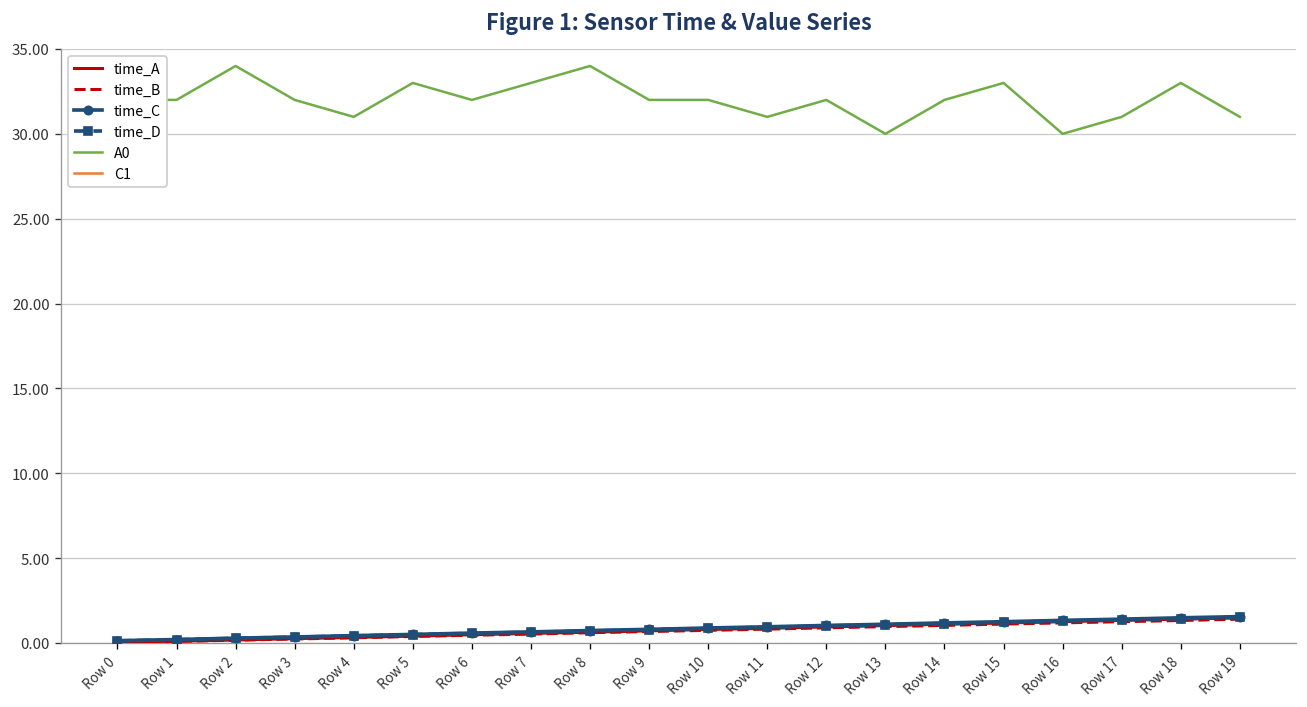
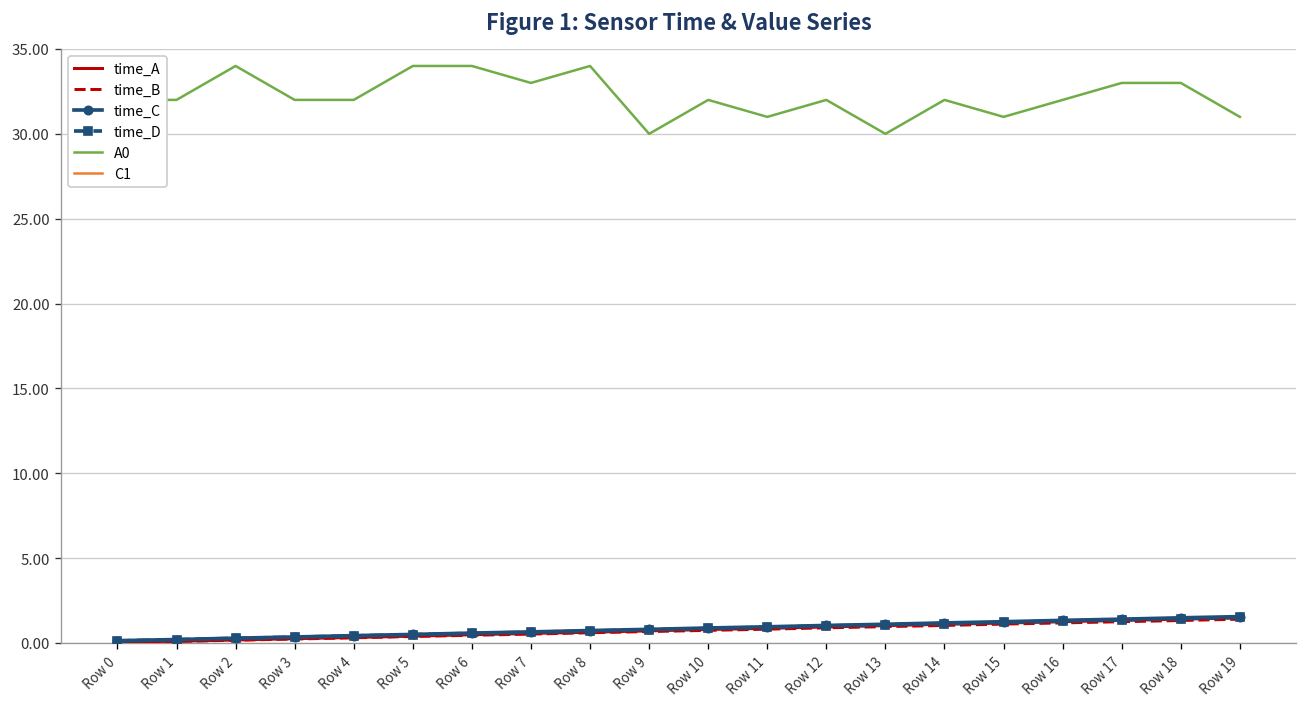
  {
    "A0": {
      "Row 1": 32,
      "Row 2": 34,
      "Row 3": 32,
-     "Row 4": 31,
-     "Row 5": 33,
-     "Row 6": 32,
+     "Row 4": 32,
+     "Row 5": 34,
+     "Row 6": 34,
      "Row 7": 33,
      "Row 8": 34,
-     "Row 9": 32,
+     "Row 9": 30,
      "Row 10": 32,
      "Row 11": 31,
      "Row 12": 32,
      "Row 13": 30,
      "Row 14": 32,
-     "Row 15": 33,
-     "Row 16": 30,
-     "Row 17": 31,
+     "Row 15": 31,
+     "Row 16": 32,
+     "Row 17": 33,
      "Row 18": 33,
      "Row 19": 31
    }
  }
